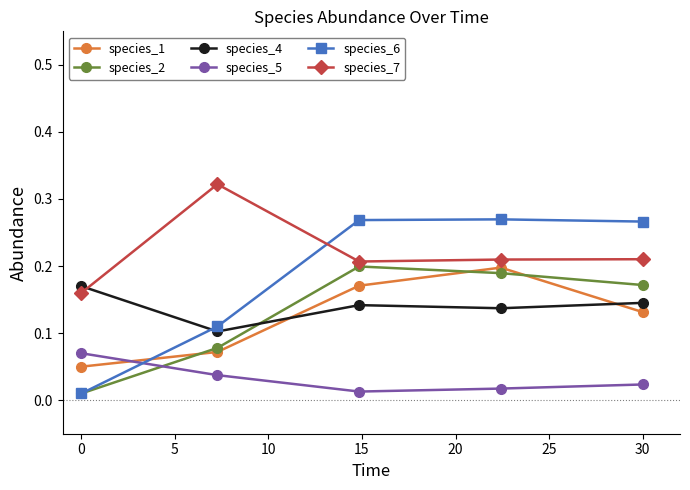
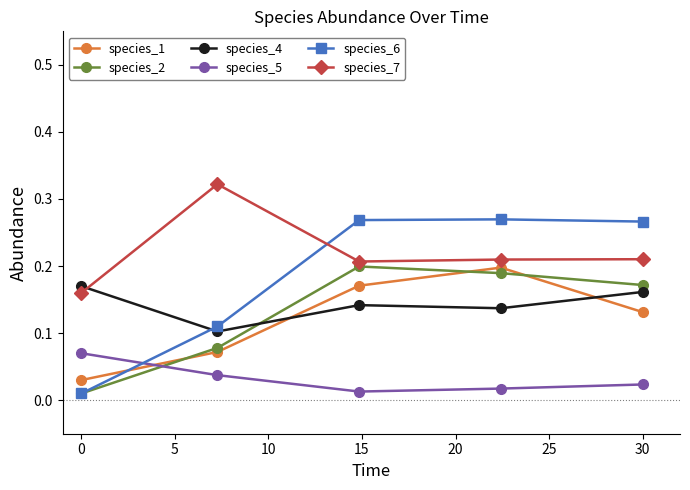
  {
    "species_1": {
-     "0": 0.05,
+     "0": 0.03,
      "30": 0.13
    },
    "species_2": {
      "30": 0.17
    },
    "species_4": {
      "0": 0.17,
-     "30": 0.15
+     "30": 0.16
    },
    "species_5": {
      "0": 0.07,
      "30": 0.02
    },
    "species_6": {
      "30": 0.27
    },
    "species_7": {
      "0": 0.16,
      "30": 0.21
    }
  }
